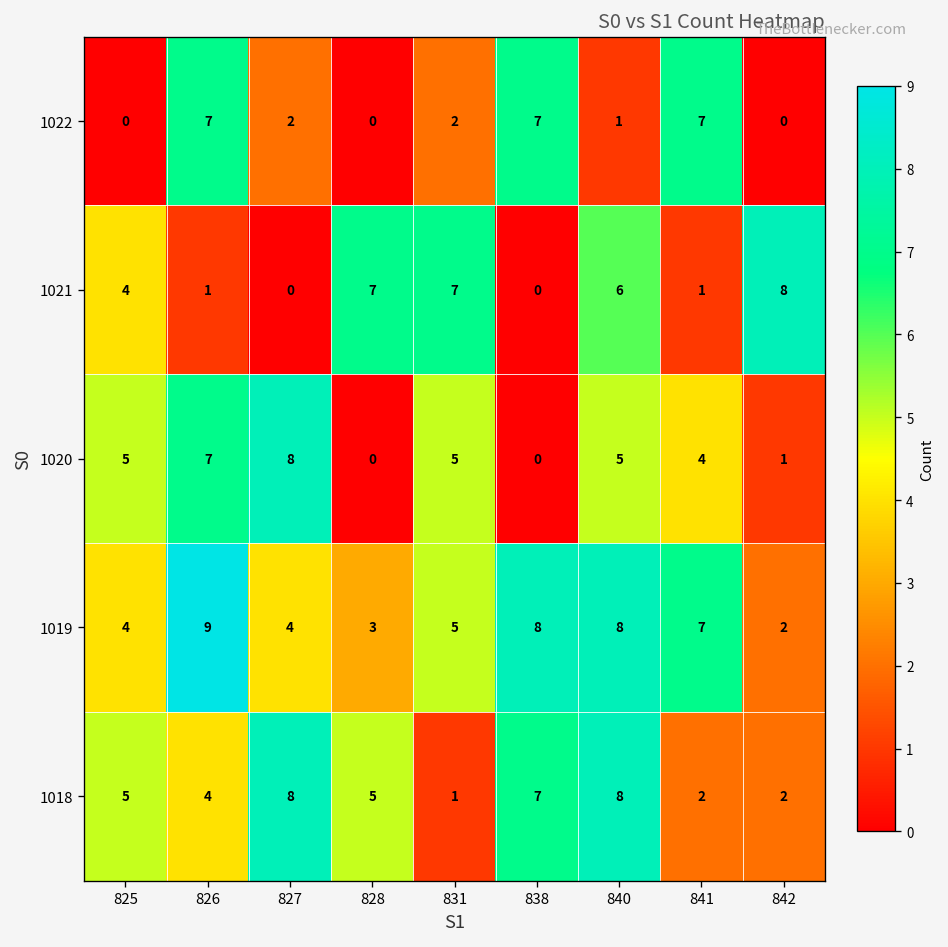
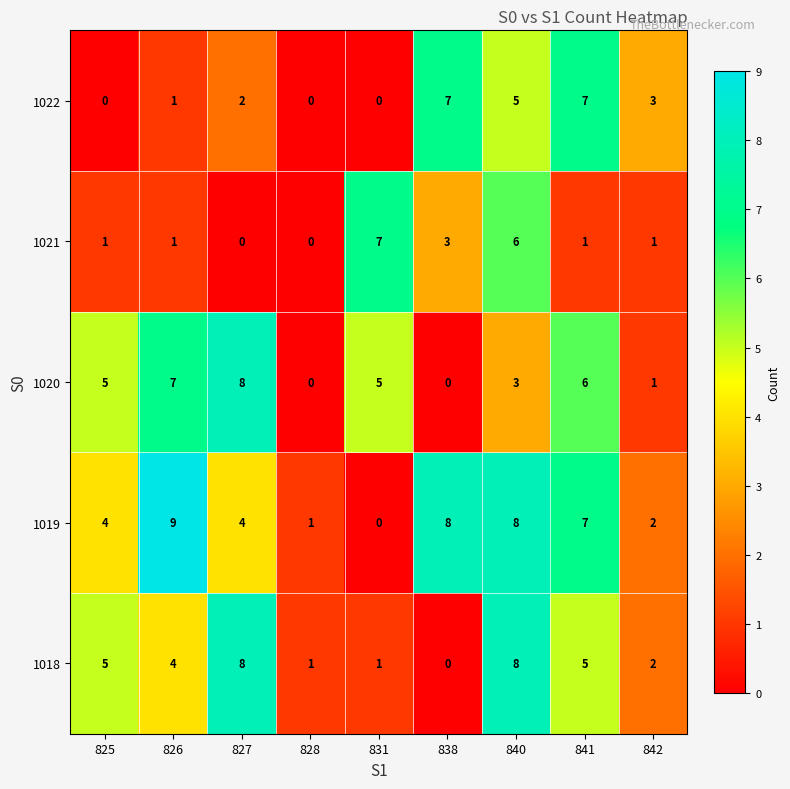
  {
    "1022": {
      "825": 0,
-     "826": 7,
+     "826": 1,
      "827": 2,
      "828": 0,
-     "831": 2,
+     "831": 0,
      "838": 7,
-     "840": 1,
+     "840": 5,
      "841": 7,
-     "842": 0
+     "842": 3
    },
    "1021": {
-     "825": 4,
+     "825": 1,
      "826": 1,
      "827": 0,
-     "828": 7,
+     "828": 0,
      "831": 7,
-     "838": 0,
+     "838": 3,
      "840": 6,
      "841": 1,
-     "842": 8
+     "842": 1
    },
    "1020": {
      "825": 5,
      "826": 7,
      "827": 8,
      "828": 0,
      "831": 5,
      "838": 0,
-     "840": 5,
-     "841": 4,
+     "840": 3,
+     "841": 6,
      "842": 1
    },
    "1019": {
      "825": 4,
      "826": 9,
      "827": 4,
-     "828": 3,
-     "831": 5,
+     "828": 1,
+     "831": 0,
      "838": 8,
      "840": 8,
      "841": 7,
      "842": 2
    },
    "1018": {
      "825": 5,
      "826": 4,
      "827": 8,
-     "828": 5,
+     "828": 1,
      "831": 1,
-     "838": 7,
+     "838": 0,
      "840": 8,
-     "841": 2,
+     "841": 5,
      "842": 2
    }
  }
